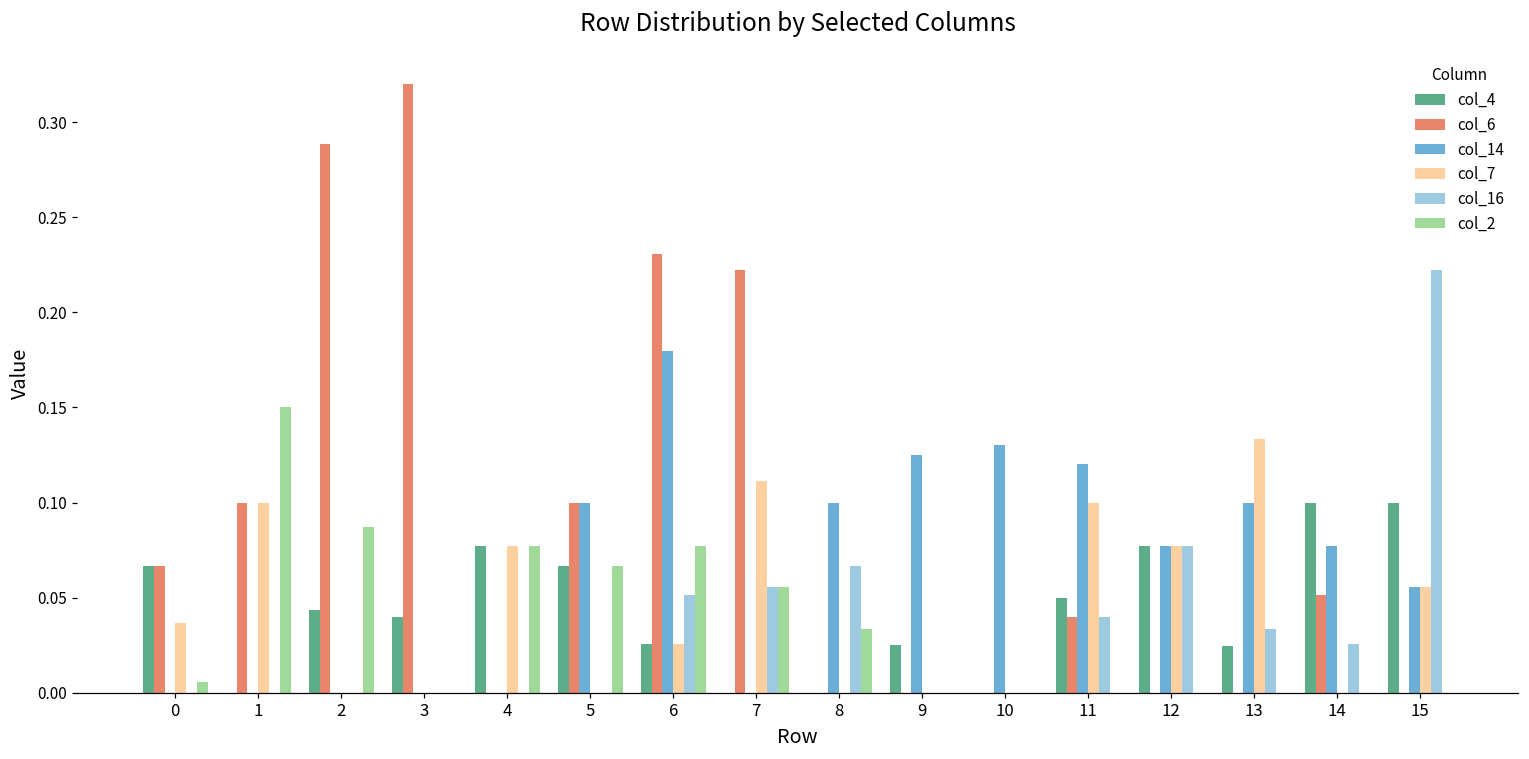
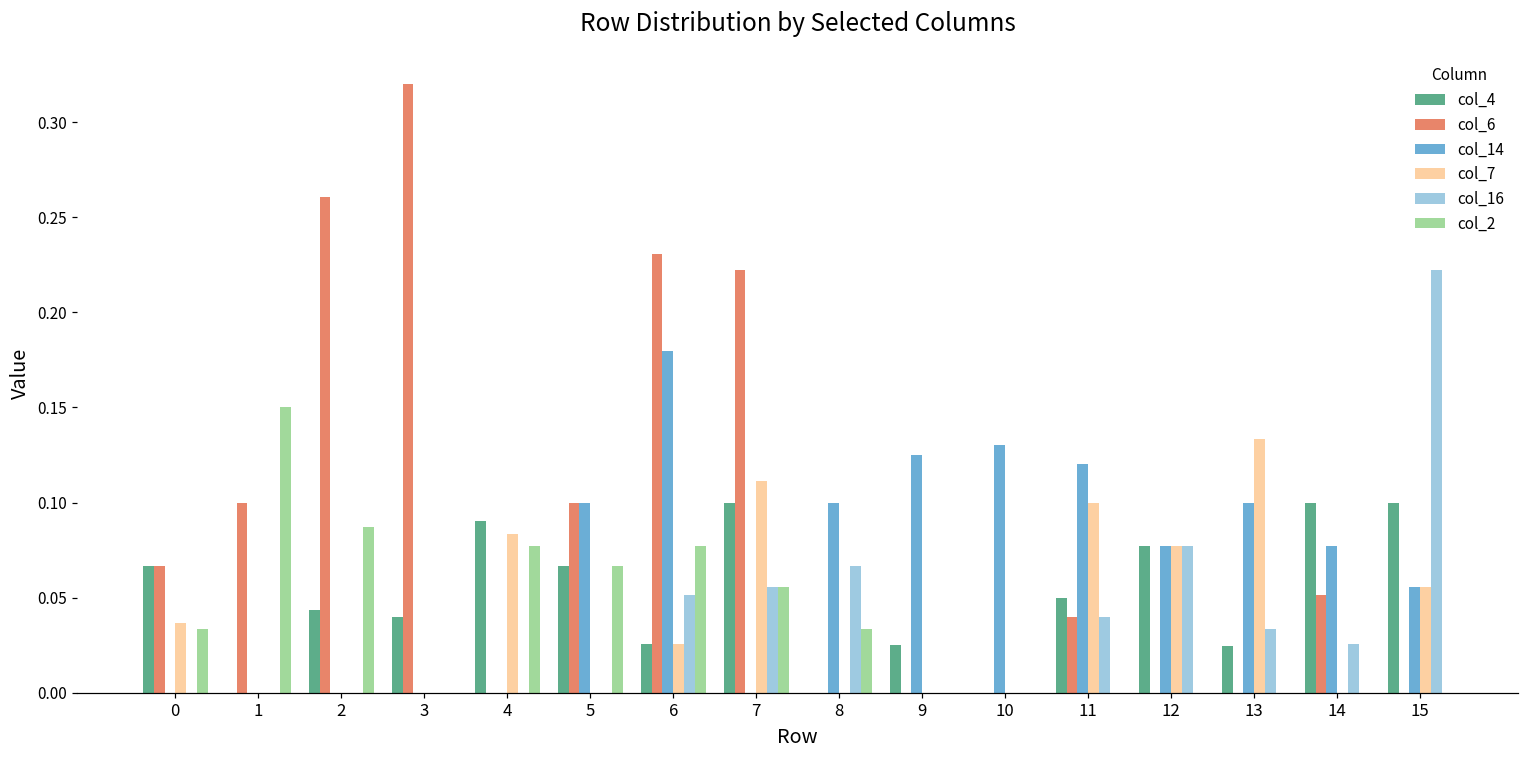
  {
    "col_4": {
      "0": 0.067,
      "1": 0.000,
      "2": 0.043,
      "3": 0.040,
-     "4": 0.077,
+     "4": 0.090,
      "5": 0.067,
      "6": 0.026,
-     "7": 0.0,
+     "7": 0.1,
      "8": 0.000,
      "9": 0.025,
      "10": 0.000,
      "11": 0.050,
      "12": 0.077,
      "13": 0.025,
      "14": 0.100,
      "15": 0.100
    },
    "col_6": {
      "0": 0.067,
      "1": 0.100,
-     "2": 0.289,
+     "2": 0.261,
      "3": 0.320,
      "4": 0.000,
      "5": 0.100,
      "6": 0.231,
      "7": 0.222,
      "8": 0.000,
      "9": 0.000,
      "10": 0.000,
      "11": 0.040,
      "12": 0.000,
      "13": 0.000,
      "14": 0.051,
      "15": 0.000
    },
    "col_7": {
      "0": 0.037,
-     "1": 0.1,
+     "1": 0.0,
      "2": 0.000,
      "3": 0.000,
-     "4": 0.077,
+     "4": 0.084,
      "5": 0.000,
      "6": 0.026,
      "7": 0.111,
      "8": 0.000,
      "9": 0.000,
      "10": 0.000,
      "11": 0.100,
      "12": 0.077,
      "13": 0.133,
      "14": 0.000,
      "15": 0.056
    },
    "col_2": {
-     "0": 0.005,
+     "0": 0.033,
      "1": 0.150,
      "2": 0.087,
      "3": 0.000,
      "4": 0.077,
      "5": 0.067,
      "6": 0.077,
      "7": 0.056,
      "8": 0.033,
      "9": 0.000,
      "10": 0.000,
      "11": 0.000,
      "12": 0.000,
      "13": 0.000,
      "14": 0.000,
      "15": 0.000
    }
  }
